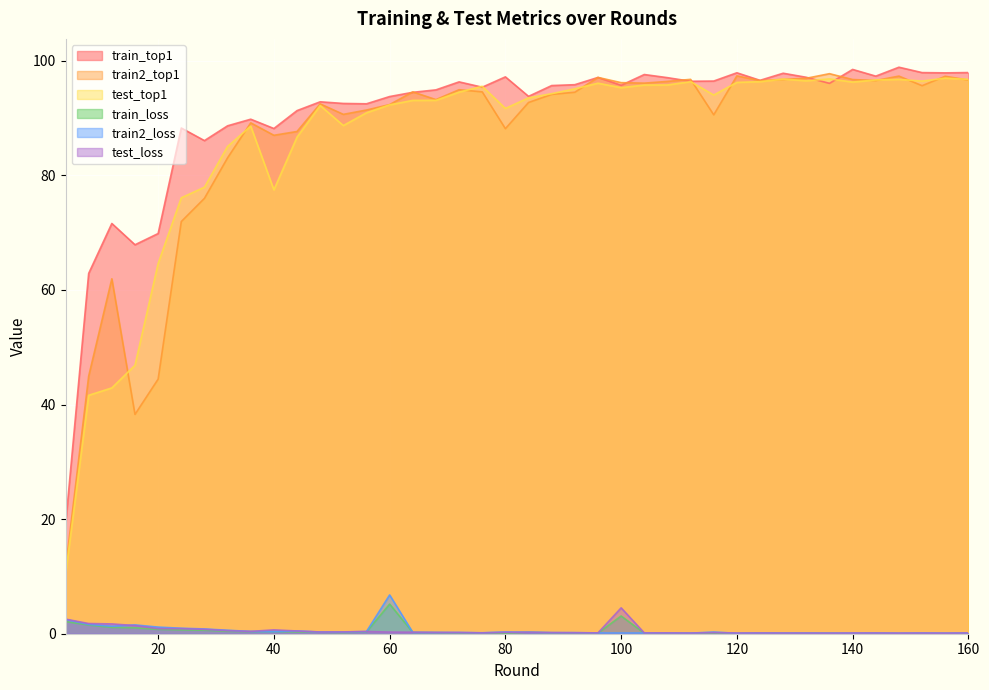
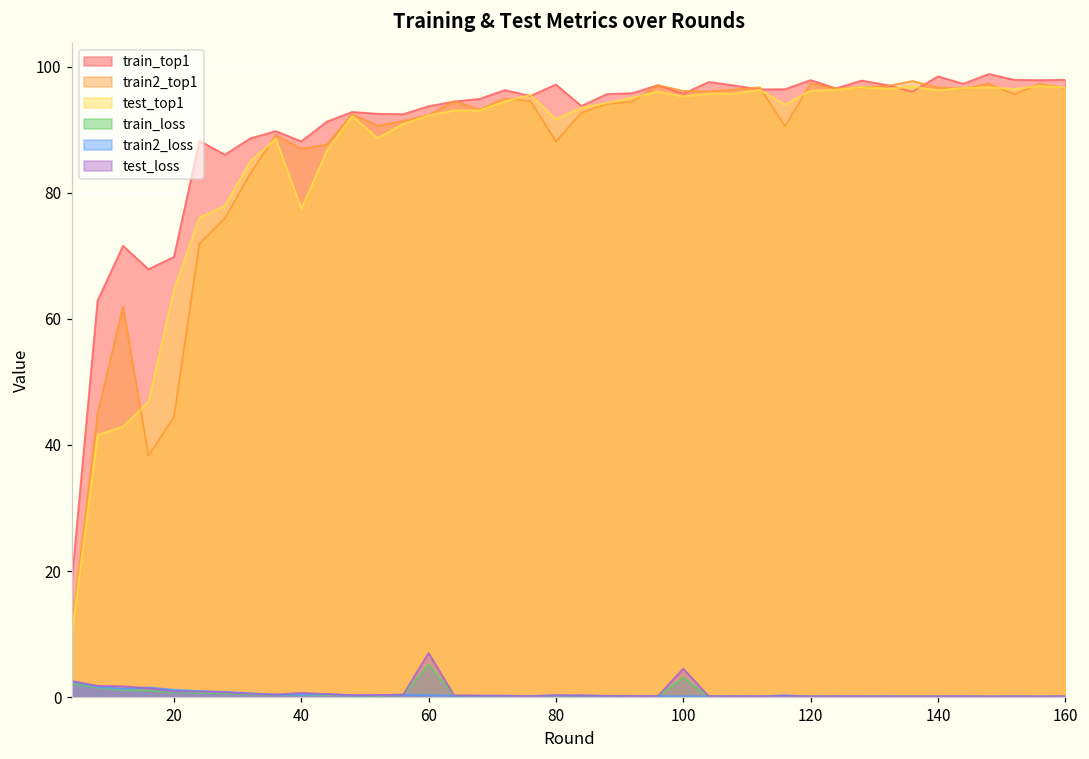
  {
    "train_loss": {
      "60": 5,
      "100": 3
    },
    "train2_loss": {
-     "60": 7,
+     "60": 0,
      "100": 0
    },
    "test_loss": {
-     "60": 0,
+     "60": 7,
      "100": 5
    }
  }
